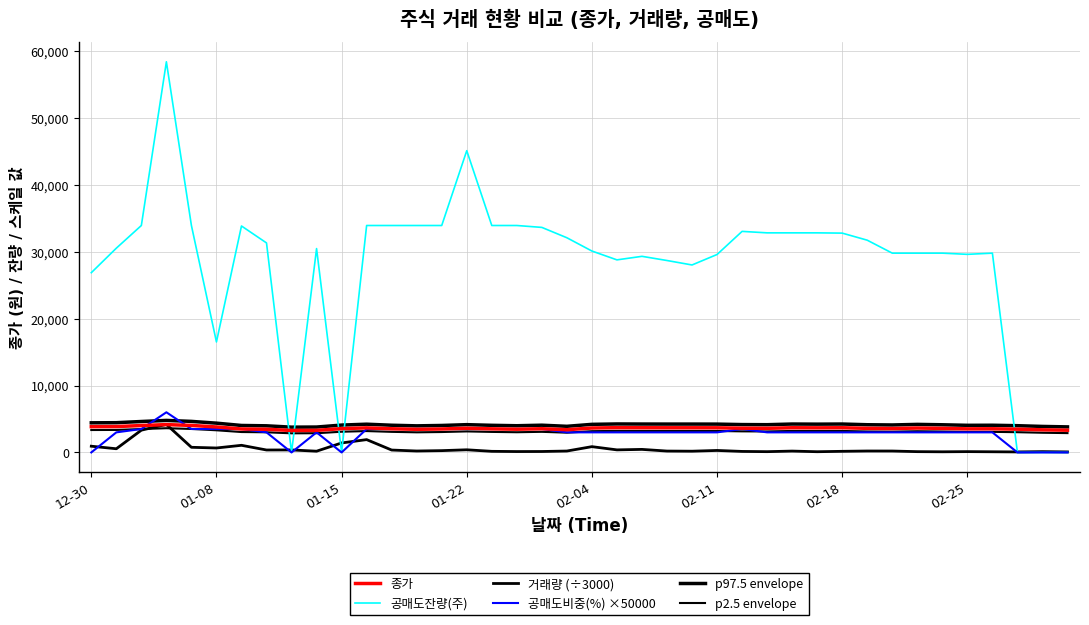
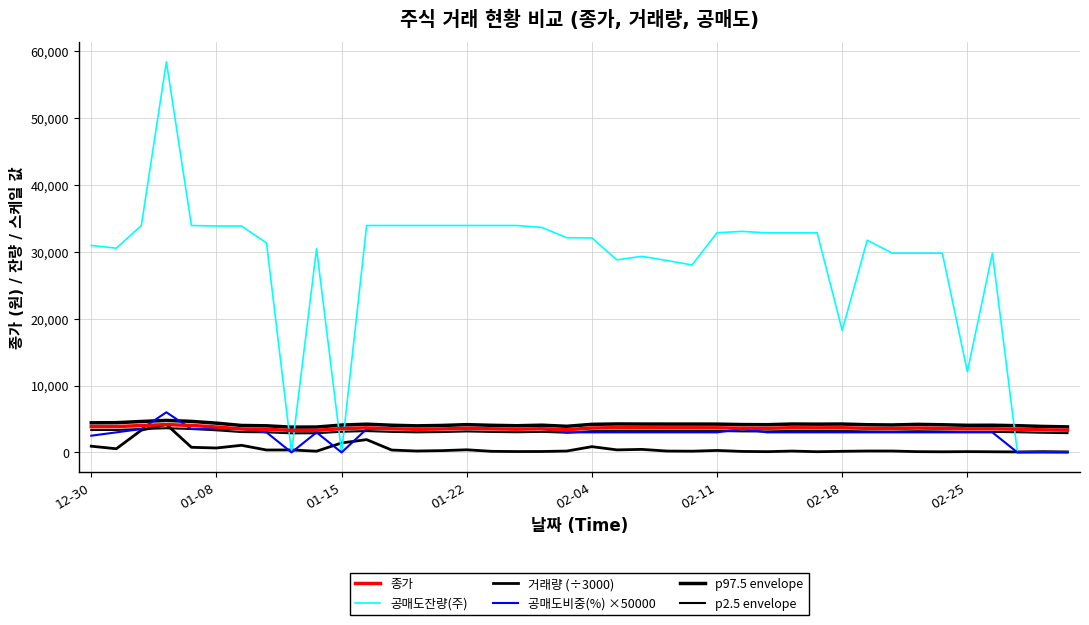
  {
    "종가": {
      "12-30": "4,000",
      "01-15": "4,000",
      "02-04": "4,000",
      "02-11": "4,000",
      "02-18": "4,000",
      "02-25": "4,000"
    },
    "공매도잔량(주)": {
-     "12-30": "27,000",
-     "01-08": "17,000",
-     "01-22": "45,000",
-     "02-04": "30,000",
-     "02-11": "30,000",
-     "02-18": "33,000",
-     "02-25": "30,000"
+     "12-30": "31,000",
+     "01-08": "34,000",
+     "01-22": "34,000",
+     "02-04": "32,000",
+     "02-11": "33,000",
+     "02-18": "18,000",
+     "02-25": "12,000"
    },
    "공매도비중(%) ×50000": {
-     "12-30": "0"
+     "12-30": "3,000"
    }
  }
